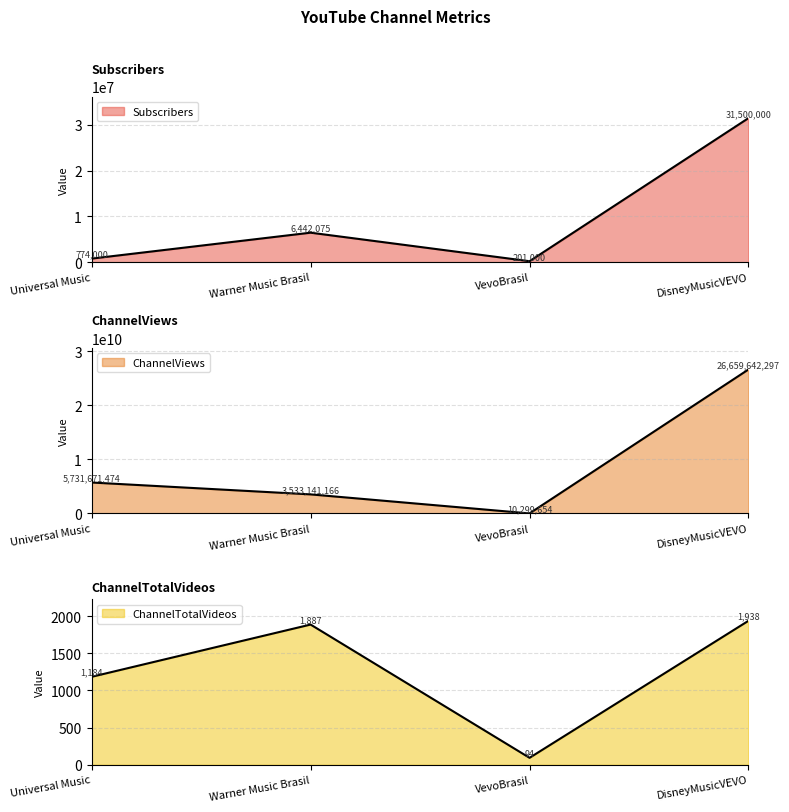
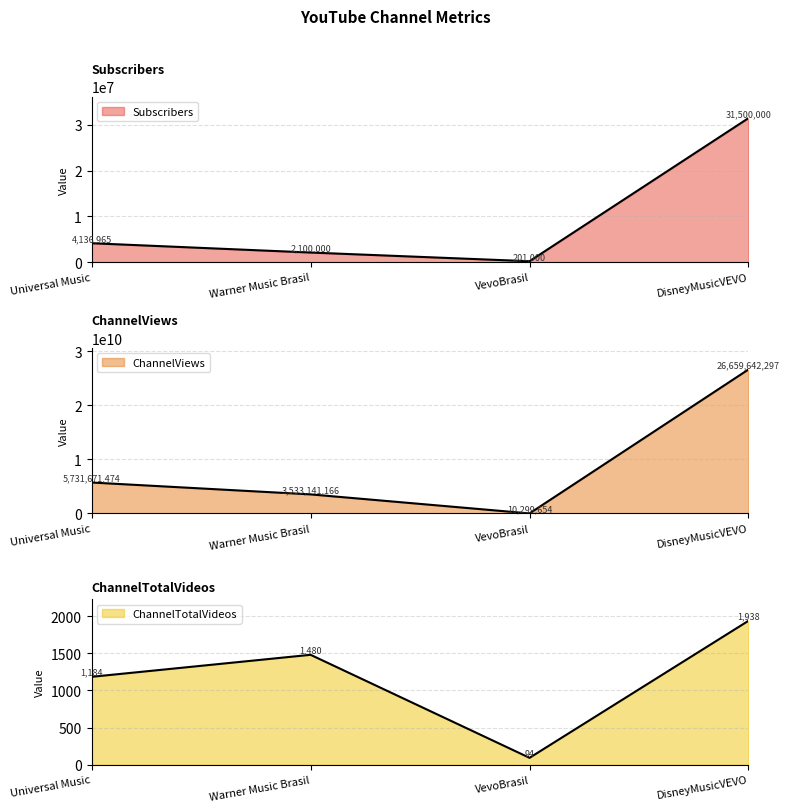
  {
    "Subscribers": {
-     "Universal Music": "774,000",
-     "Warner Music Brasil": "6,442,075",
+     "Universal Music": "4,136,965",
+     "Warner Music Brasil": "2,100,000",
      "VevoBrasil": "201,000",
      "DisneyMusicVEVO": "31,500,000"
    },
    "ChannelViews": {
      "Universal Music": "5,731,671,474",
      "Warner Music Brasil": "3,533,141,166",
      "VevoBrasil": "10,299,654",
      "DisneyMusicVEVO": "26,659,642,297"
    },
    "ChannelTotalVideos": {
      "Universal Music": "1,184",
-     "Warner Music Brasil": "1,887",
+     "Warner Music Brasil": "1,480",
      "VevoBrasil": "94",
      "DisneyMusicVEVO": "1,938"
    }
  }
